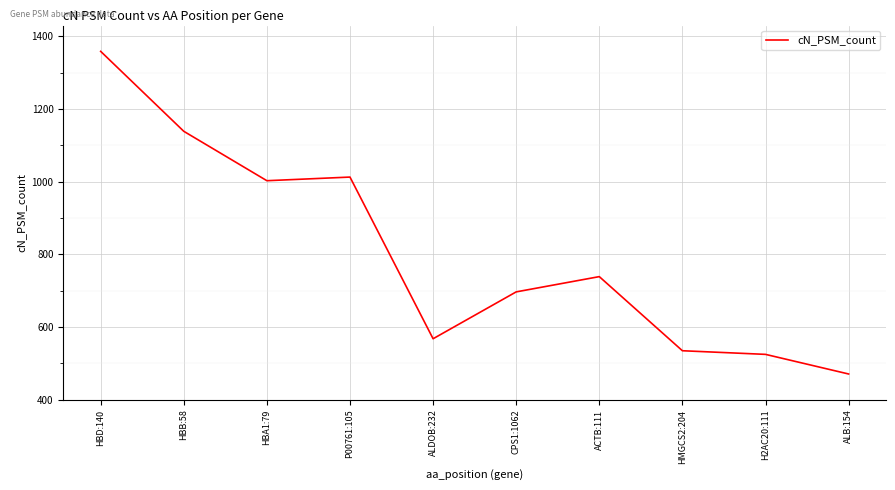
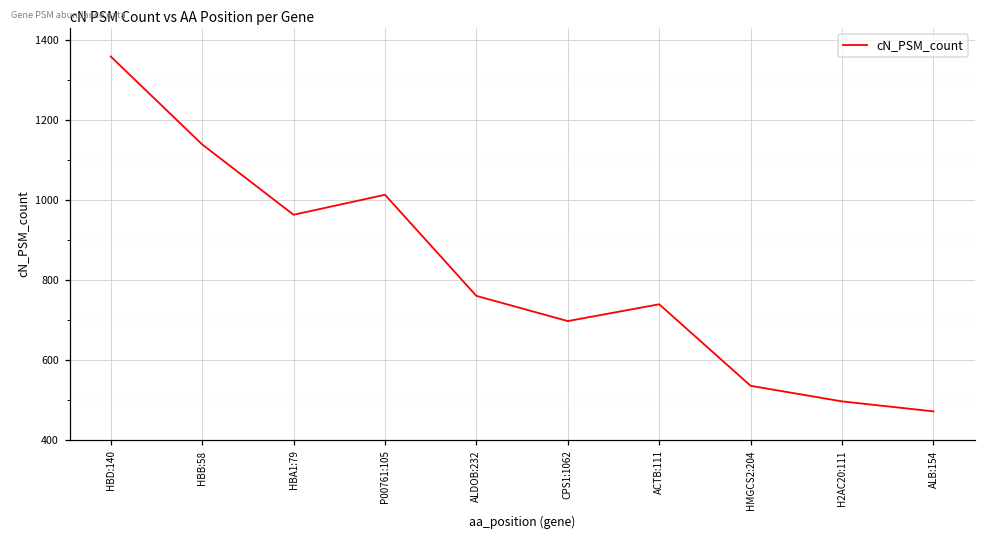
  {
    "HBD:140": 1360,
    "HBB:58": 1140,
-   "HBA1:79": 1000,
+   "HBA1:79": 960,
    "P00761:105": 1010,
-   "ALDOB:232": 570,
+   "ALDOB:232": 760,
    "CPS1:1062": 700,
    "ACTB:111": 740,
    "HMGCS2:204": 540,
-   "H2AC20:111": 530,
+   "H2AC20:111": 500,
    "ALB:154": 470
  }
